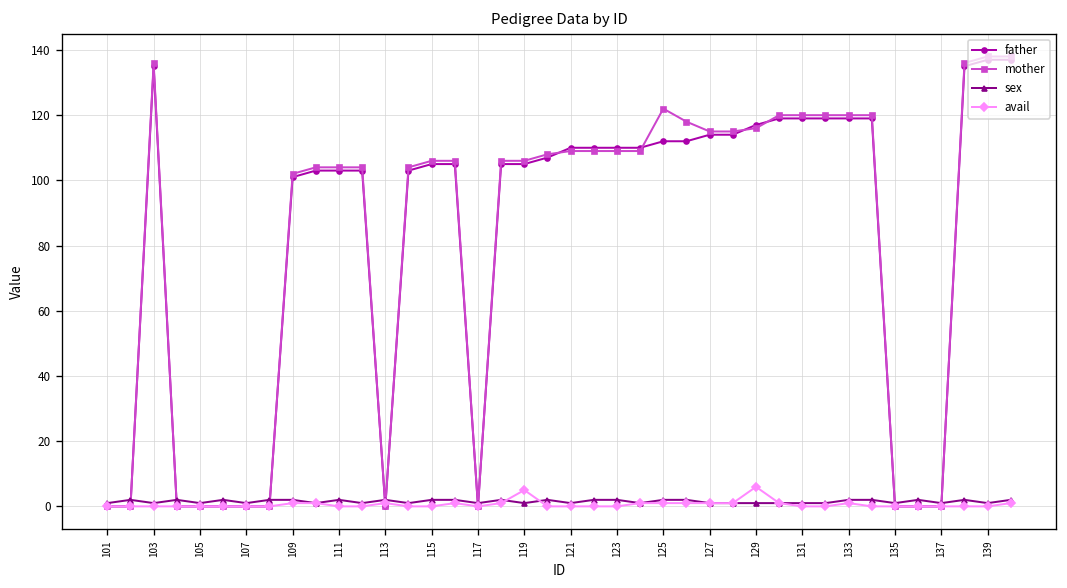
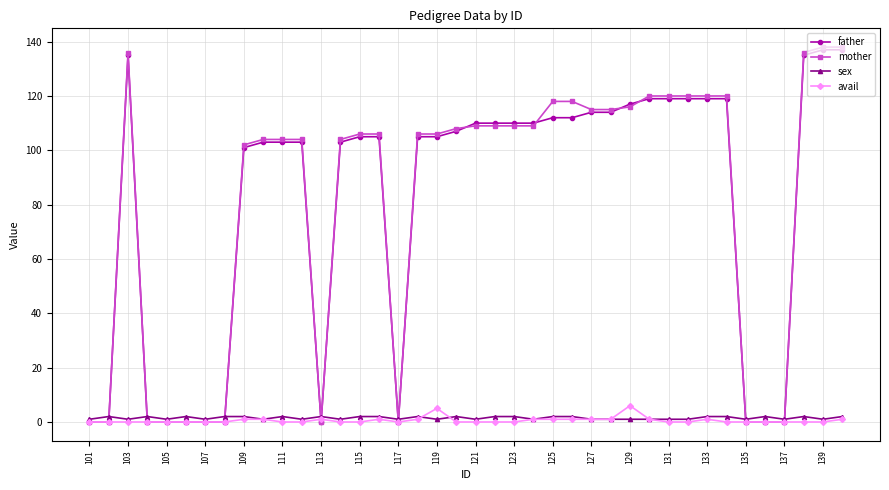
  {
    "mother": {
      "103": 136,
      "109": 102,
      "111": 104,
      "115": 106,
      "119": 106,
      "121": 109,
      "123": 109,
-     "125": 122,
+     "125": 118,
      "127": 115,
      "129": 116,
      "131": 120,
      "133": 120
    },
    "avail": {
      "103": 0,
      "109": 1,
      "111": 0,
      "113": 1,
      "115": 0,
      "119": 5,
      "121": 0,
      "123": 0,
      "125": 1,
      "129": 6,
      "131": 0,
      "133": 1,
      "139": 0
    }
  }
